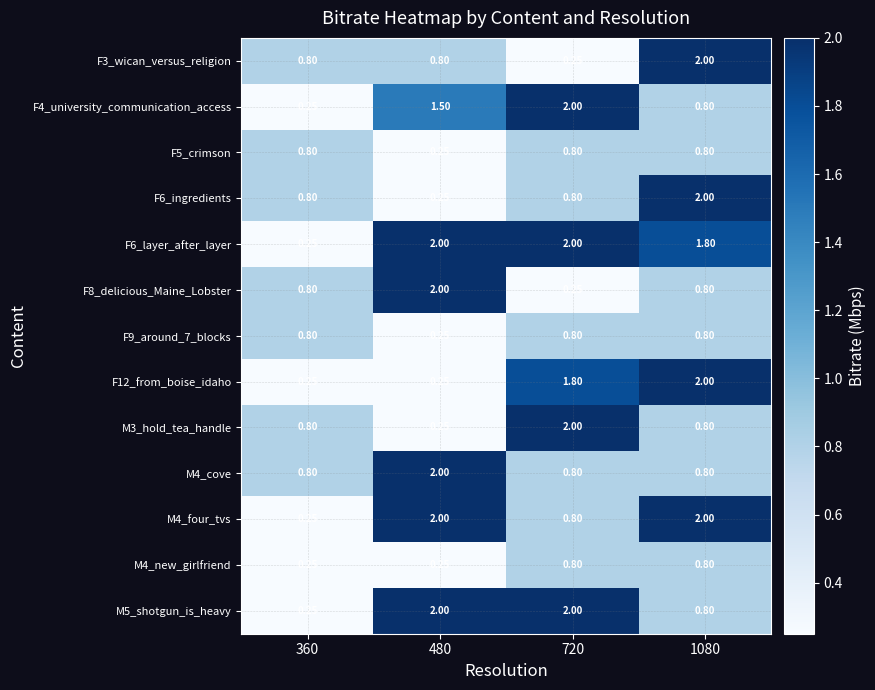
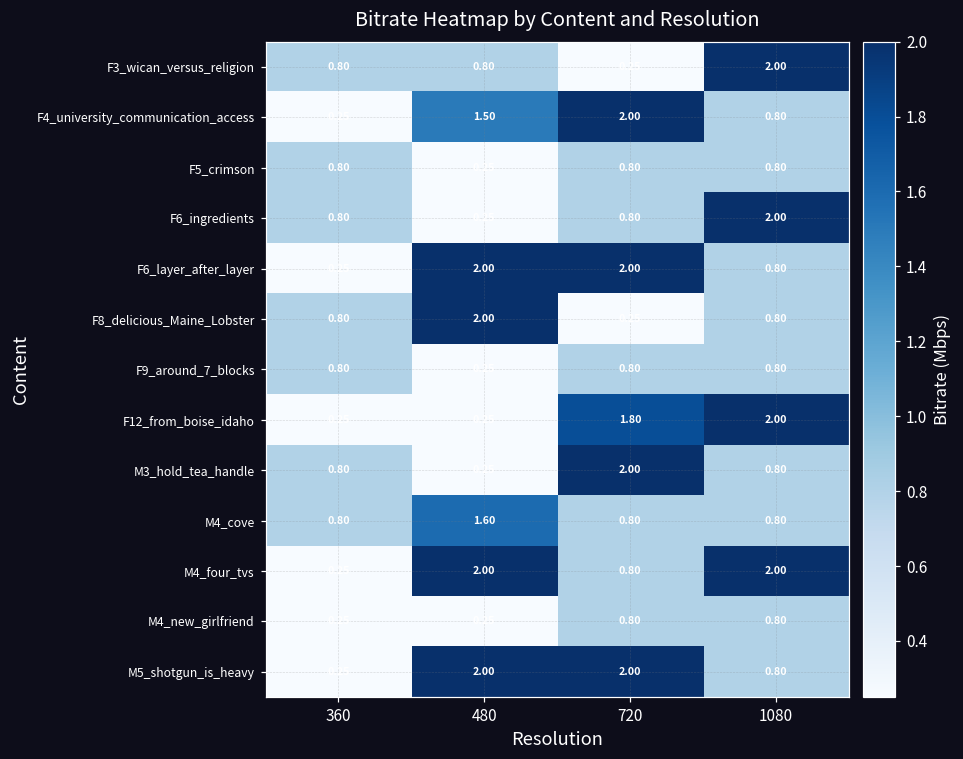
  {
    "F3_wican_versus_religion": {
      "360": 0.80,
      "480": 0.80,
      "1080": 2.00
    },
    "F4_university_communication_access": {
      "480": 1.50,
      "720": 2.00,
      "1080": 0.80
    },
    "F5_crimson": {
      "360": 0.80,
      "720": 0.80,
      "1080": 0.80
    },
    "F6_ingredients": {
      "360": 0.80,
      "720": 0.80,
      "1080": 2.00
    },
    "F6_layer_after_layer": {
      "480": 2.00,
      "720": 2.00,
-     "1080": 1.80
+     "1080": 0.80
    },
    "F8_delicious_Maine_Lobster": {
      "360": 0.80,
      "480": 2.00,
      "1080": 0.80
    },
    "F9_around_7_blocks": {
      "360": 0.80,
      "720": 0.80,
      "1080": 0.80
    },
    "F12_from_boise_idaho": {
      "720": 1.80,
      "1080": 2.00
    },
    "M3_hold_tea_handle": {
      "360": 0.80,
      "720": 2.00,
      "1080": 0.80
    },
    "M4_cove": {
      "360": 0.80,
-     "480": 2.00,
+     "480": 1.60,
      "720": 0.80,
      "1080": 0.80
    },
    "M4_four_tvs": {
      "480": 2.00,
      "720": 0.80,
      "1080": 2.00
    },
    "M4_new_girlfriend": {
      "720": 0.80,
      "1080": 0.80
    },
    "M5_shotgun_is_heavy": {
      "480": 2.00,
      "720": 2.00,
      "1080": 0.80
    }
  }
